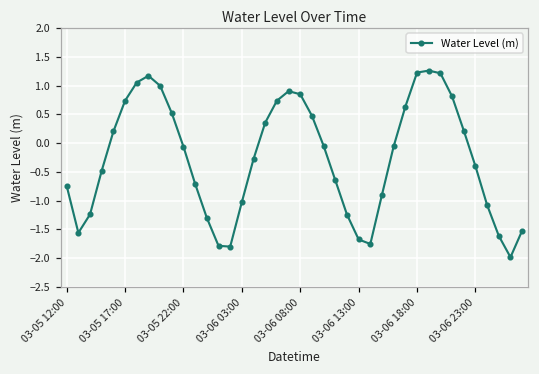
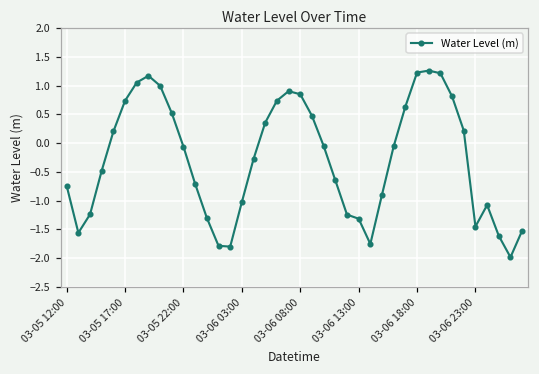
  {
    "03-05 12:00": -0.7,
    "03-05 17:00": 0.7,
    "03-05 22:00": -0.1,
    "03-06 03:00": -1.0,
    "03-06 08:00": 0.8,
-   "03-06 13:00": -1.7,
+   "03-06 13:00": -1.3,
    "03-06 18:00": 1.2,
-   "03-06 23:00": -0.4
+   "03-06 23:00": -1.5
  }
